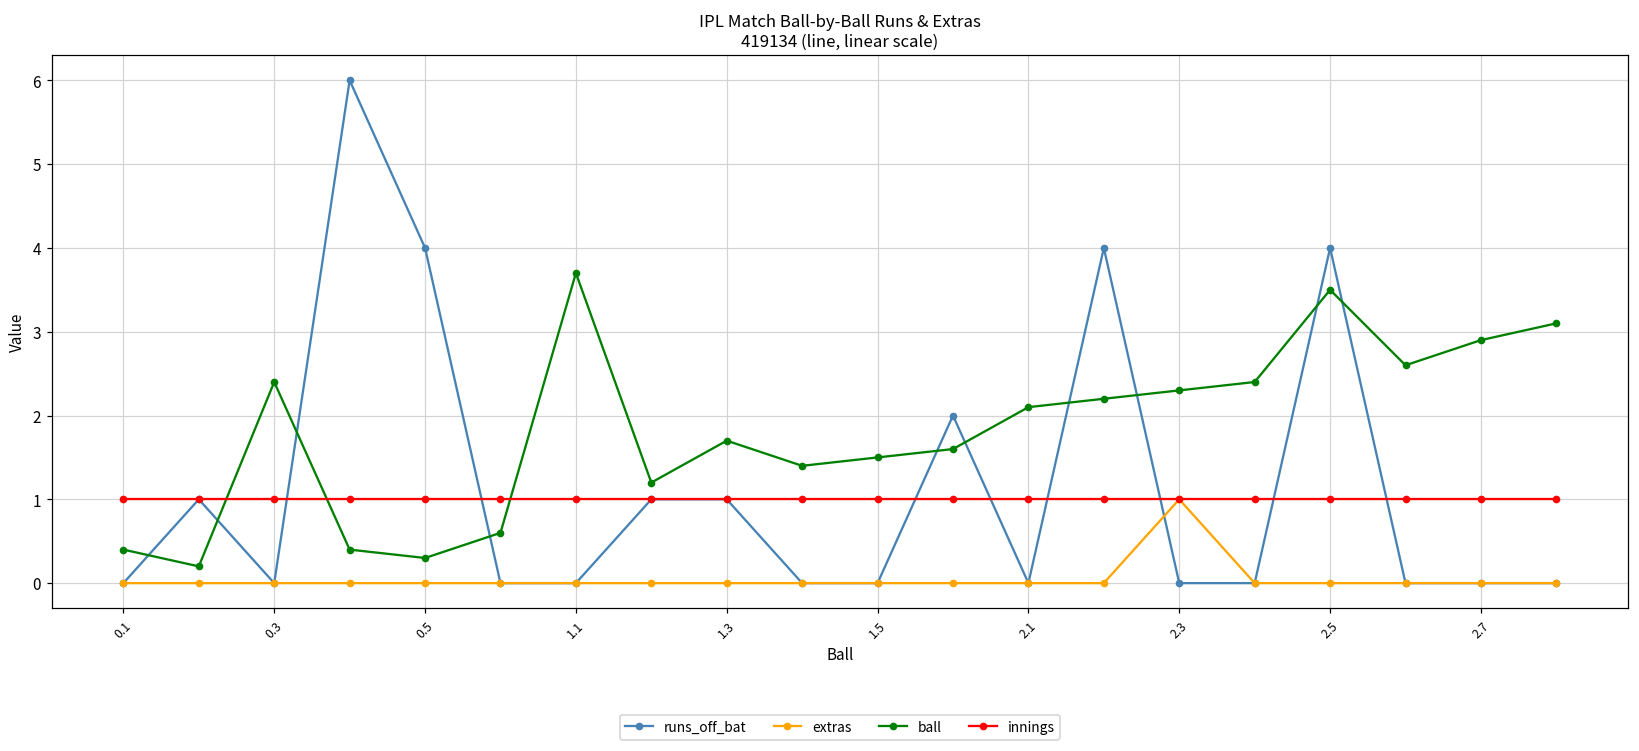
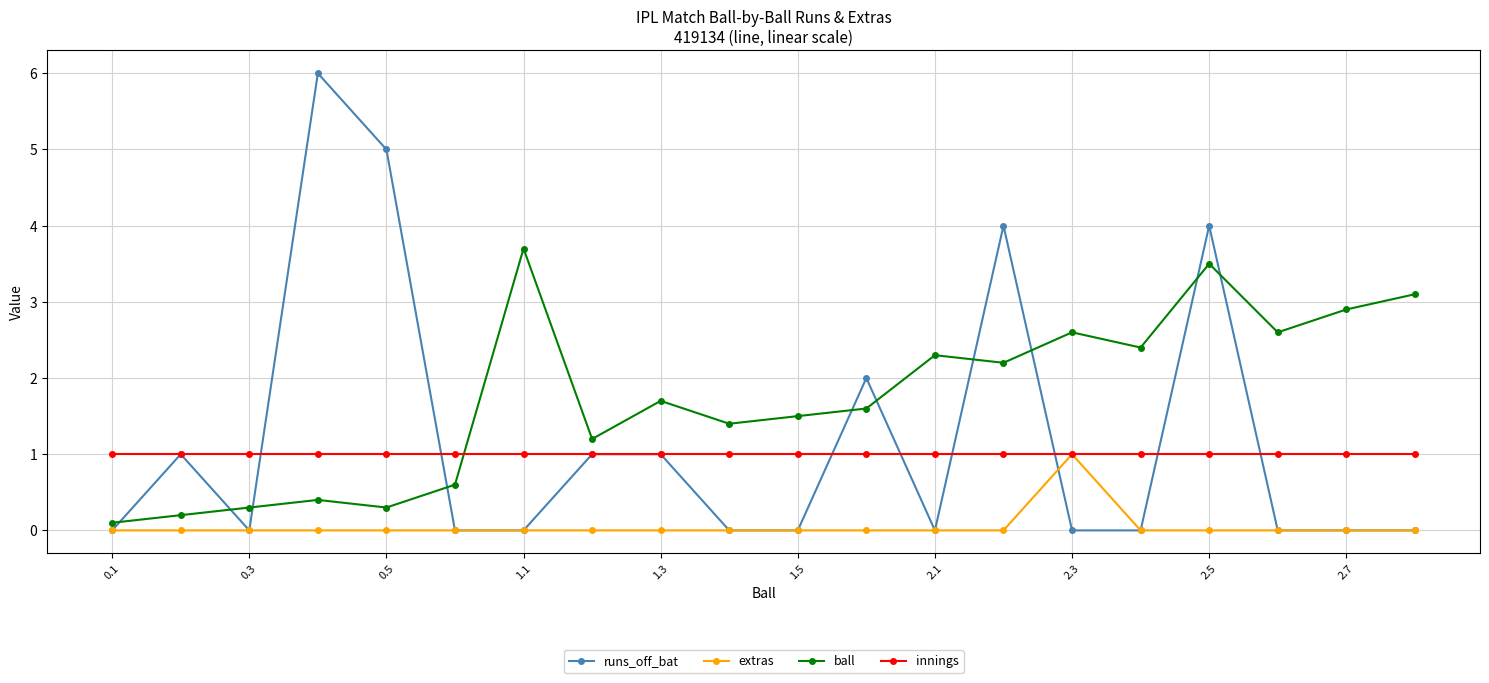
  {
    "runs_off_bat": {
-     "0.5": 4,
+     "0.5": 5,
      "2.3": 0,
      "2.5": 4
    },
    "extras": {
      "0.5": 0.0,
      "1.3": 0.0,
      "2.5": 0.0
    },
    "ball": {
-     "0.1": 0.4,
-     "0.3": 2.4,
+     "0.1": 0.1,
+     "0.3": 0.3,
      "0.5": 0.3,
      "1.1": 3.7,
      "1.3": 1.7,
      "1.5": 1.5,
-     "2.1": 2.1,
-     "2.3": 2.3,
+     "2.1": 2.3,
+     "2.3": 2.6,
      "2.5": 3.5,
      "2.7": 2.9
    },
    "innings": {
      "0.1": 1.0,
      "0.3": 1.0,
      "0.5": 1.0,
      "1.1": 1.0,
      "1.5": 1.0,
      "2.1": 1.0,
      "2.5": 1.0,
      "2.7": 1.0
    }
  }
